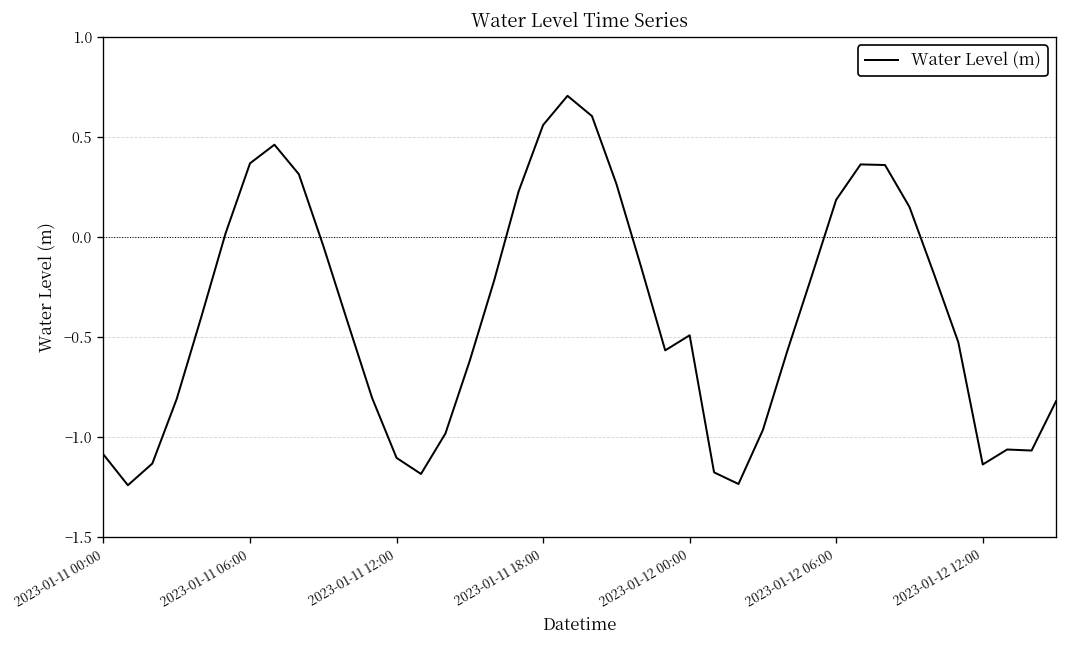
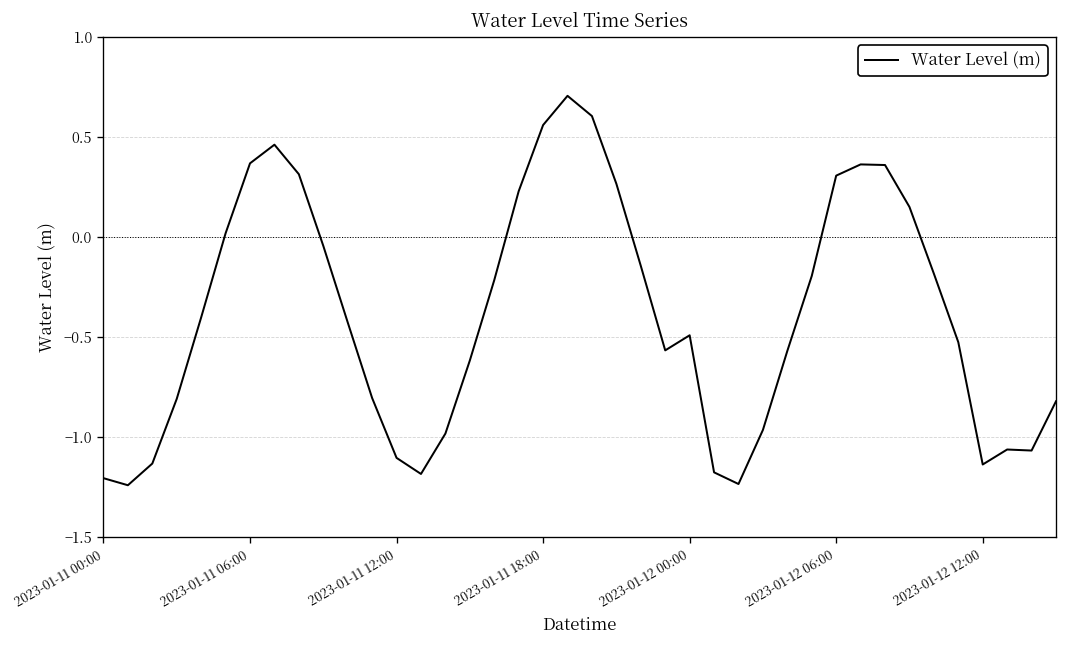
  {
-   "2023-01-11 00:00": -1.09,
+   "2023-01-11 00:00": -1.21,
    "2023-01-11 06:00": 0.37,
    "2023-01-11 12:00": -1.11,
    "2023-01-11 18:00": 0.56,
    "2023-01-12 00:00": -0.49,
-   "2023-01-12 06:00": 0.19,
+   "2023-01-12 06:00": 0.31,
    "2023-01-12 12:00": -1.14
  }
